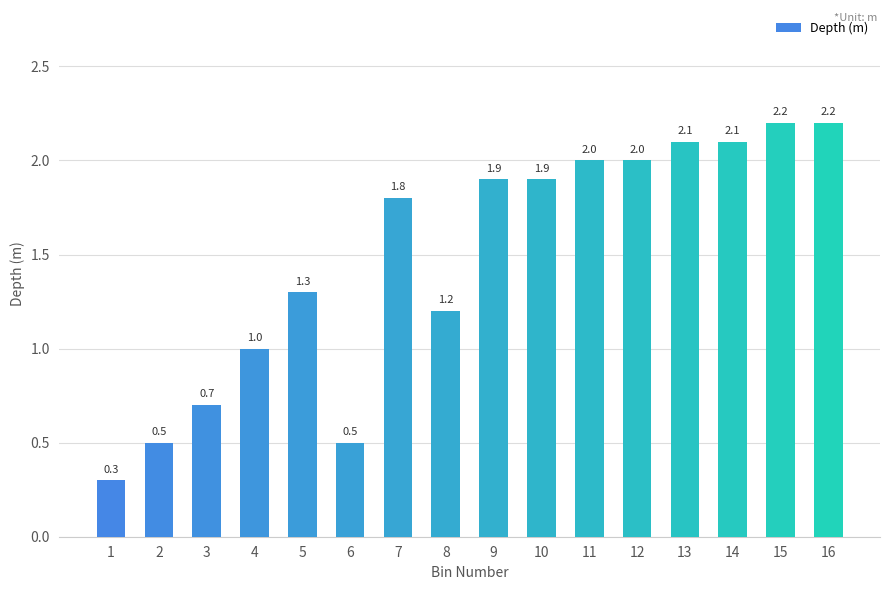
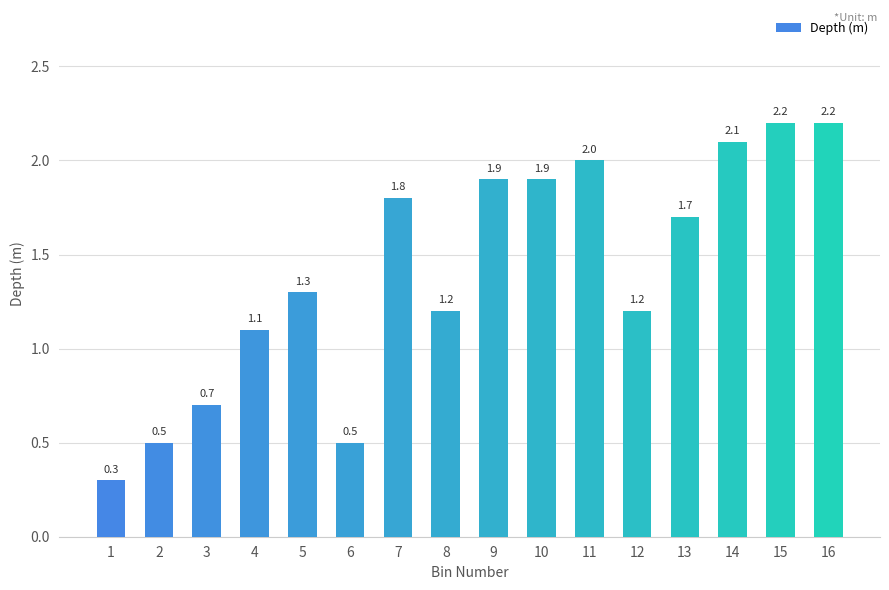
  {
    "1": 0.3,
    "2": 0.5,
    "3": 0.7,
-   "4": 1.0,
+   "4": 1.1,
    "5": 1.3,
    "6": 0.5,
    "7": 1.8,
    "8": 1.2,
    "9": 1.9,
    "10": 1.9,
    "11": 2.0,
-   "12": 2.0,
-   "13": 2.1,
+   "12": 1.2,
+   "13": 1.7,
    "14": 2.1,
    "15": 2.2,
    "16": 2.2
  }
